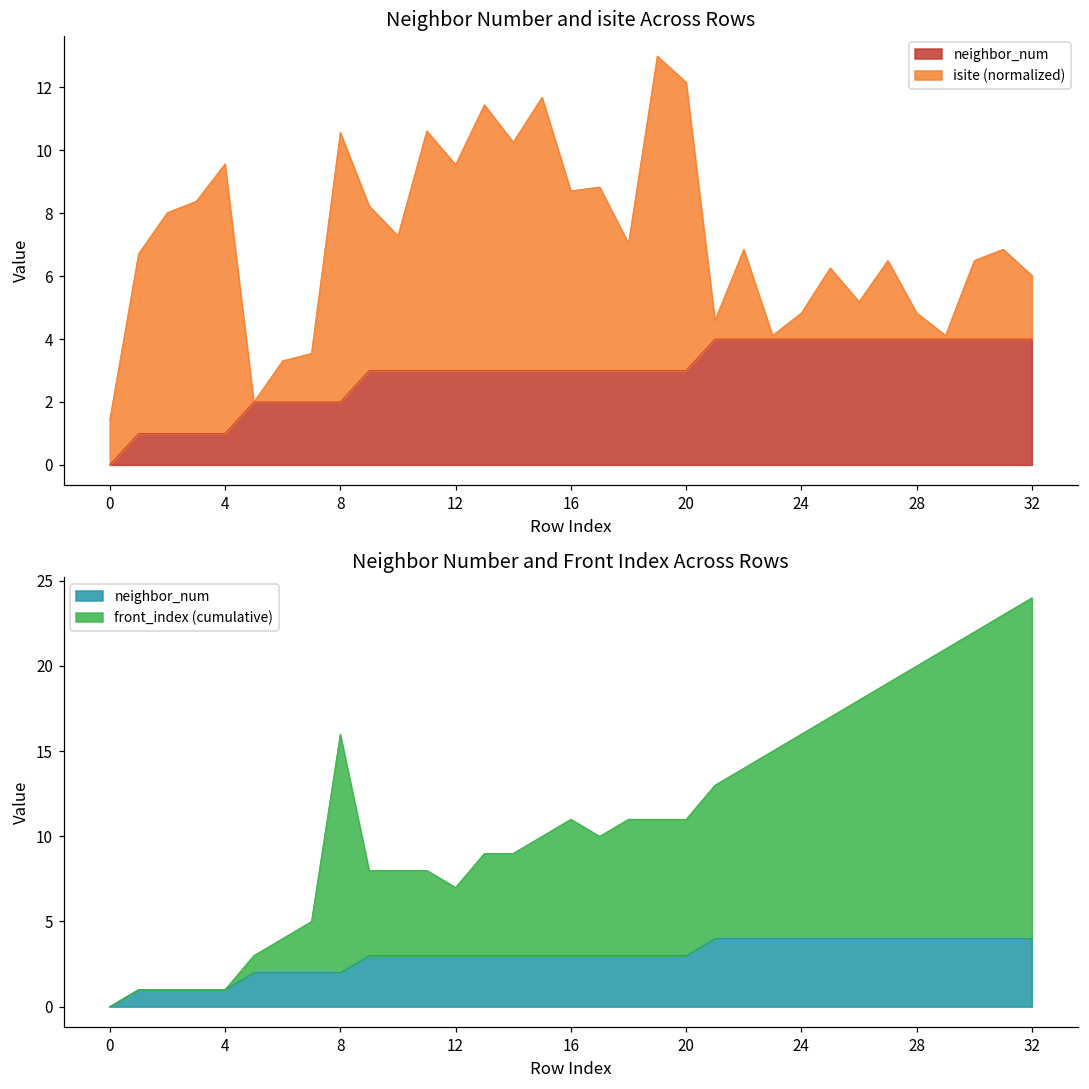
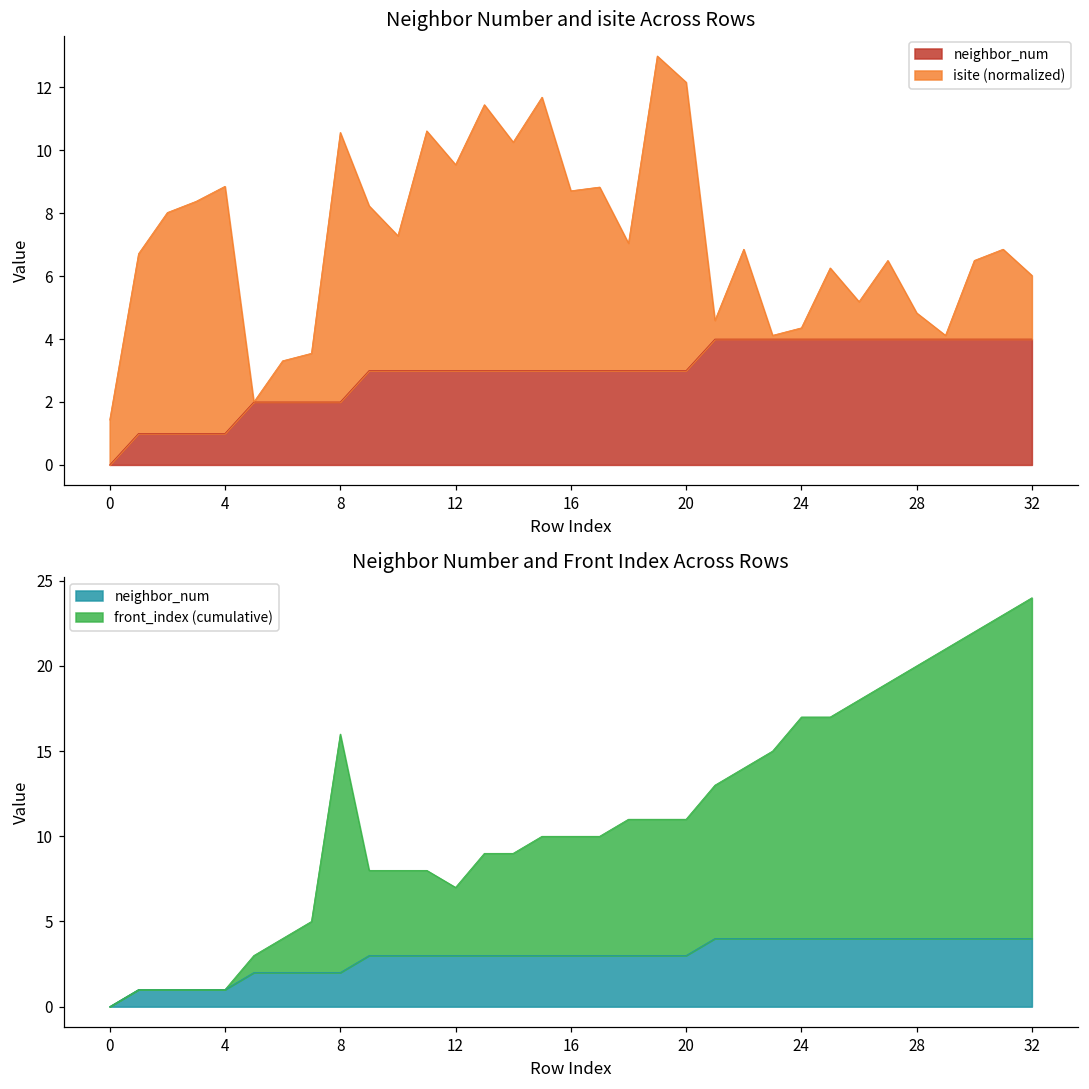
  {
    "Neighbor Number and isite Across Rows": {
      "isite (normalized)": {
        "0": 1.4,
-       "4": 8.6,
+       "4": 7.9,
        "8": 8.6,
        "12": 6.5,
        "16": 5.7,
        "20": 9.2,
-       "24": 0.8,
+       "24": 0.4,
        "28": 0.8,
        "32": 2.0
      }
    },
    "Neighbor Number and Front Index Across Rows": {
      "neighbor_num": {
        "8": 2,
        "12": 3,
        "16": 3,
        "20": 3,
        "24": 4,
        "28": 4,
        "32": 4
      },
      "front_index (cumulative)": {
        "8": 14,
        "12": 4,
-       "16": 8,
+       "16": 7,
        "20": 8,
-       "24": 12,
+       "24": 13,
        "28": 16,
        "32": 20
      }
    }
  }
